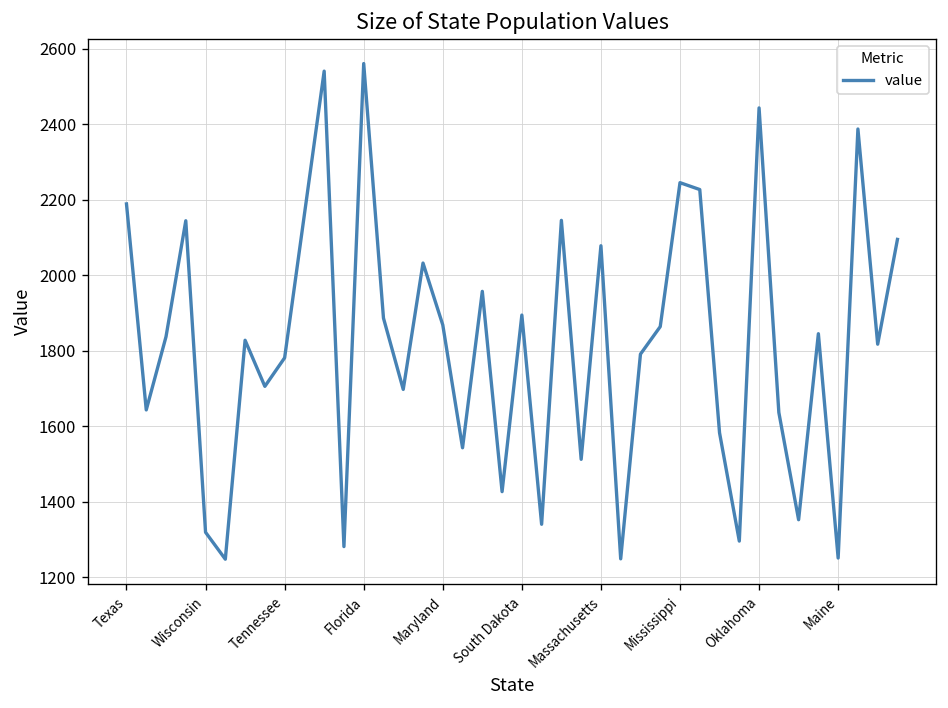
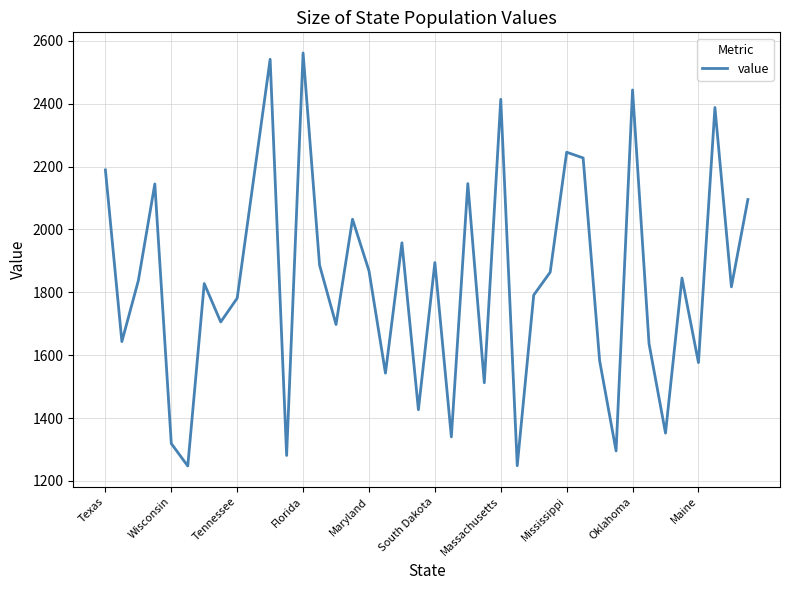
  {
    "Texas": 2190,
    "Wisconsin": 1320,
    "Tennessee": 1780,
    "Florida": 2560,
    "Maryland": 1870,
    "South Dakota": 1890,
-   "Massachusetts": 2080,
+   "Massachusetts": 2410,
    "Mississippi": 2250,
    "Oklahoma": 2440,
-   "Maine": 1250
+   "Maine": 1580
  }
